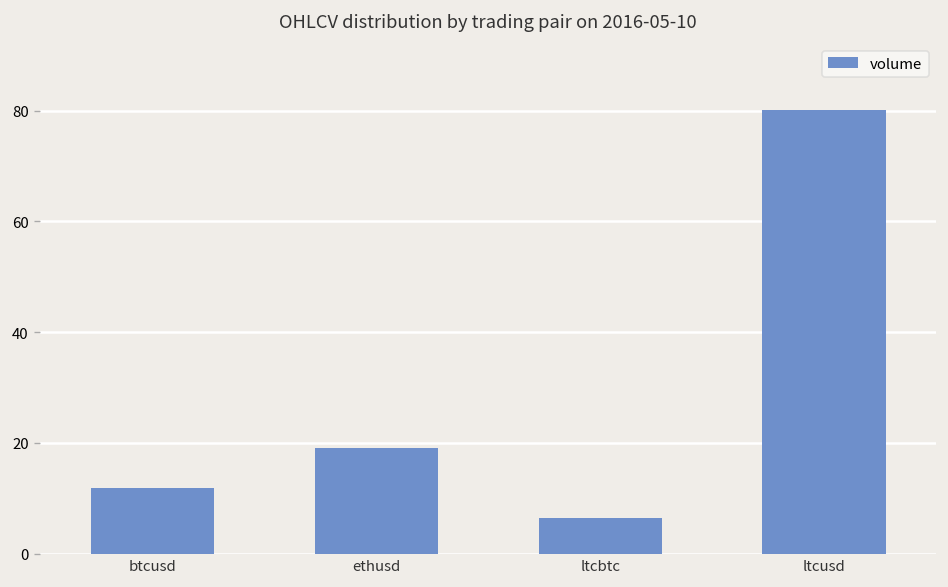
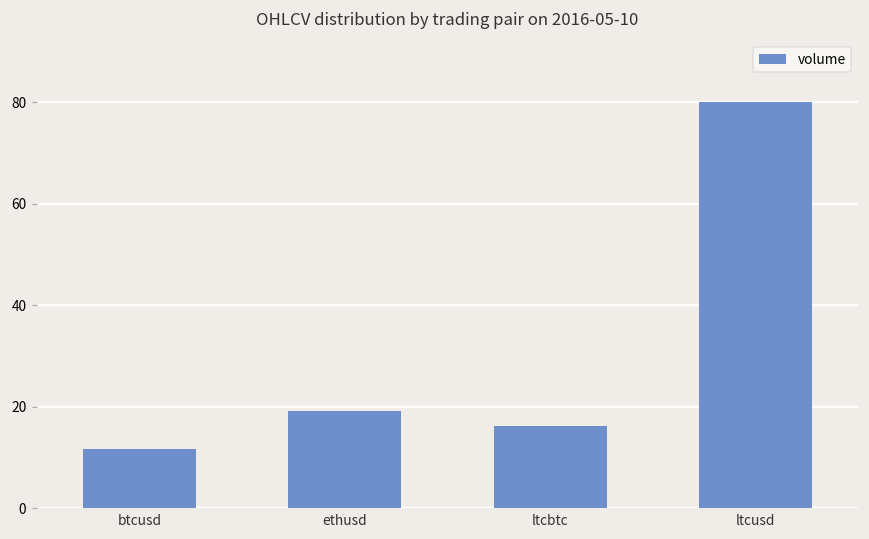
  {
    "btcusd": 12,
    "ethusd": 19,
-   "ltcbtc": 6,
+   "ltcbtc": 16,
    "ltcusd": 80
  }
